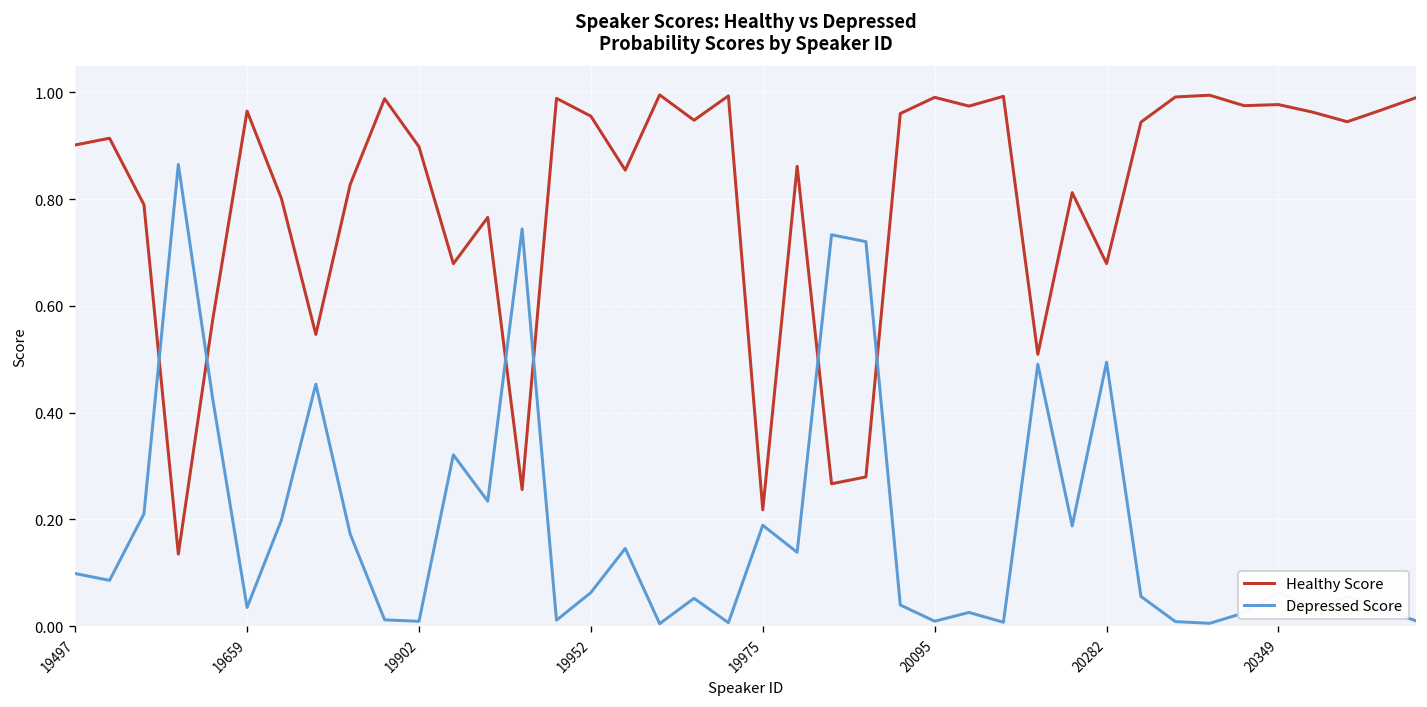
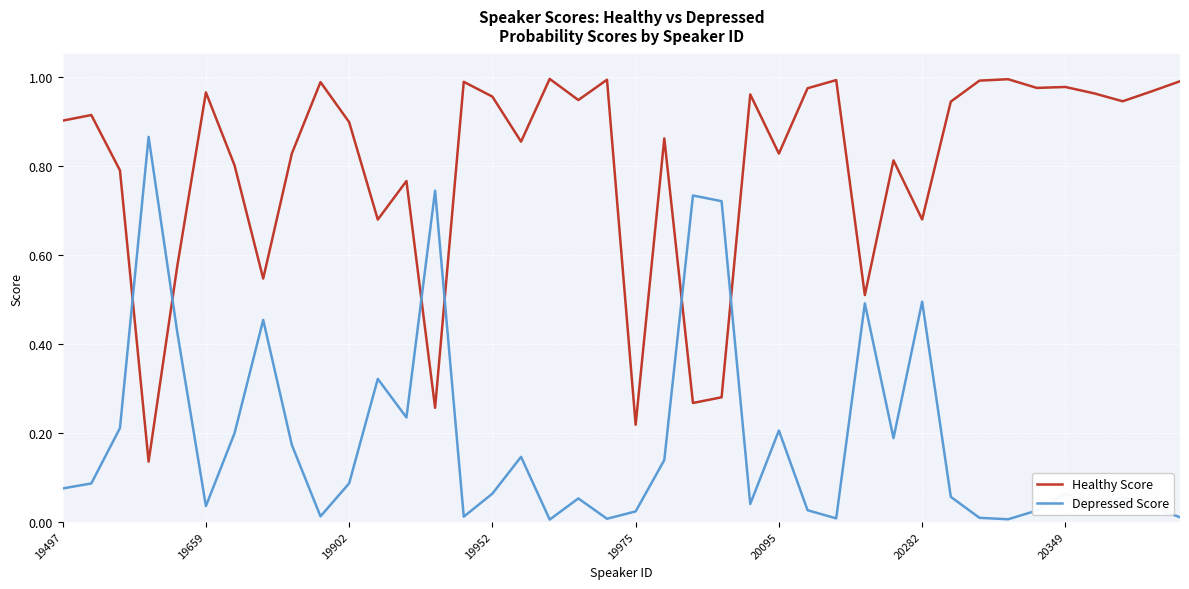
  {
    "Healthy Score": {
      "19497": 0.90,
      "19659": 0.96,
      "19902": 0.90,
      "19952": 0.96,
      "19975": 0.22,
-     "20095": 0.99,
+     "20095": 0.83,
      "20282": 0.68,
      "20349": 0.98
    },
    "Depressed Score": {
-     "19497": 0.10,
+     "19497": 0.07,
      "19659": 0.04,
-     "19902": 0.01,
+     "19902": 0.09,
      "19952": 0.06,
-     "19975": 0.19,
-     "20095": 0.01,
+     "19975": 0.02,
+     "20095": 0.20,
      "20282": 0.49
    }
  }
